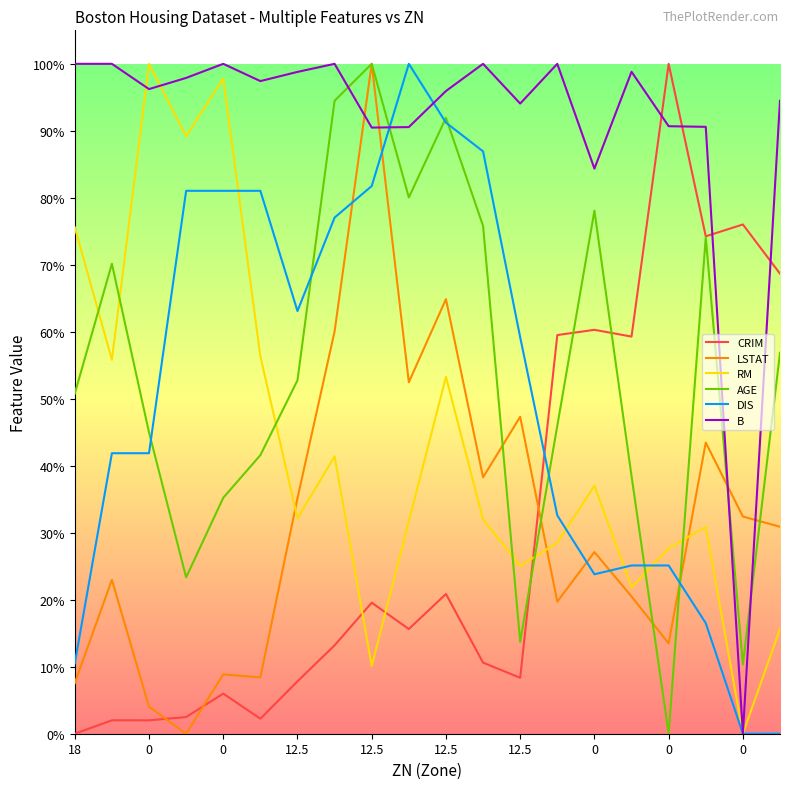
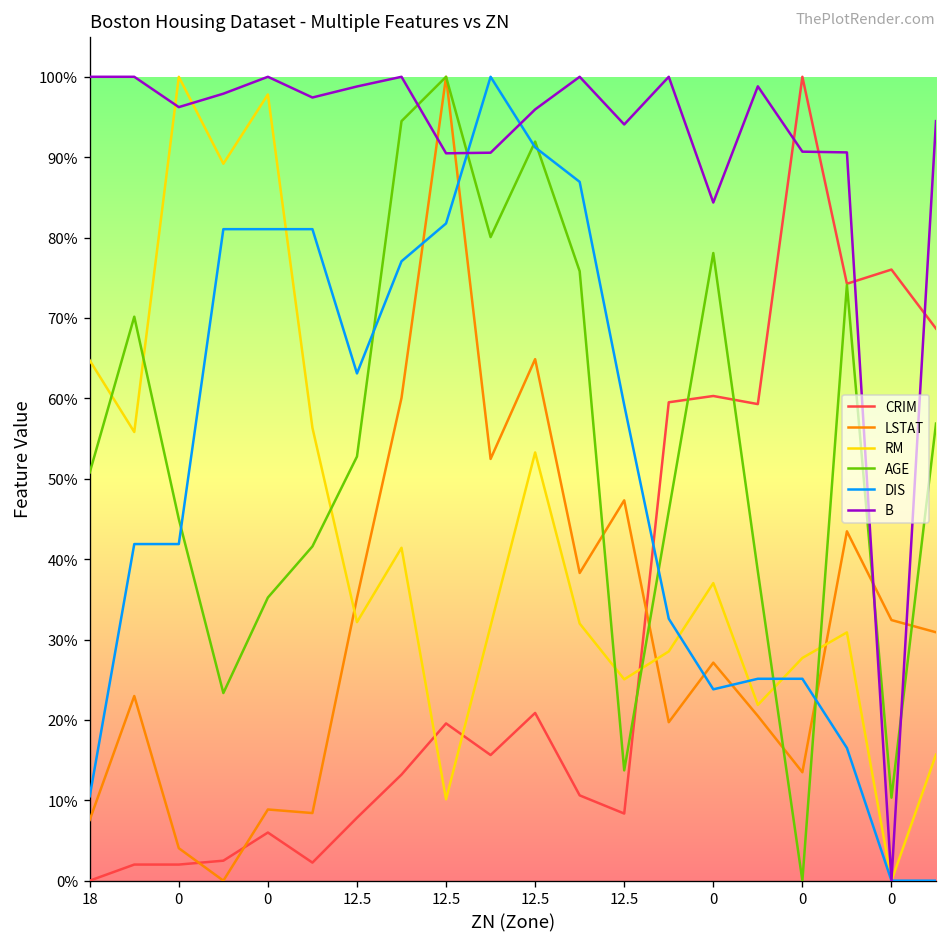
  {
    "CRIM": {
      "18": "0%"
    },
    "LSTAT": {
      "18": "8%"
    },
    "RM": {
-     "18": "76%"
+     "18": "65%"
    },
    "AGE": {
      "18": "51%"
    },
    "DIS": {
      "18": "10%"
    },
    "B": {
      "18": "100%"
    }
  }
